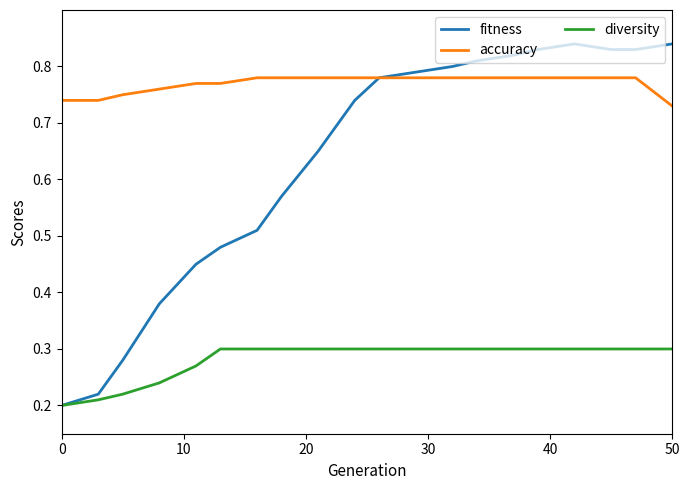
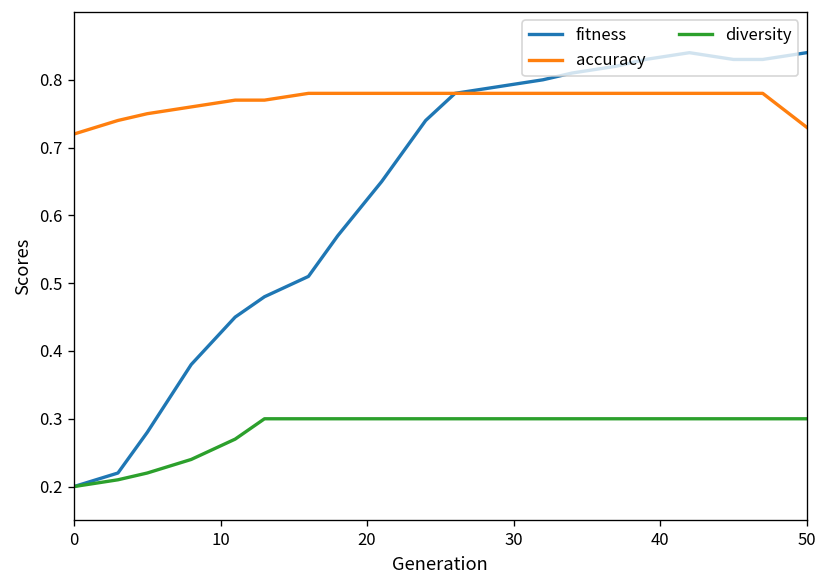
  {
    "fitness": {
      "50": 0.84
    },
    "accuracy": {
-     "0": 0.74,
+     "0": 0.72,
      "50": 0.73
    },
    "diversity": {
      "50": 0.30
    }
  }
